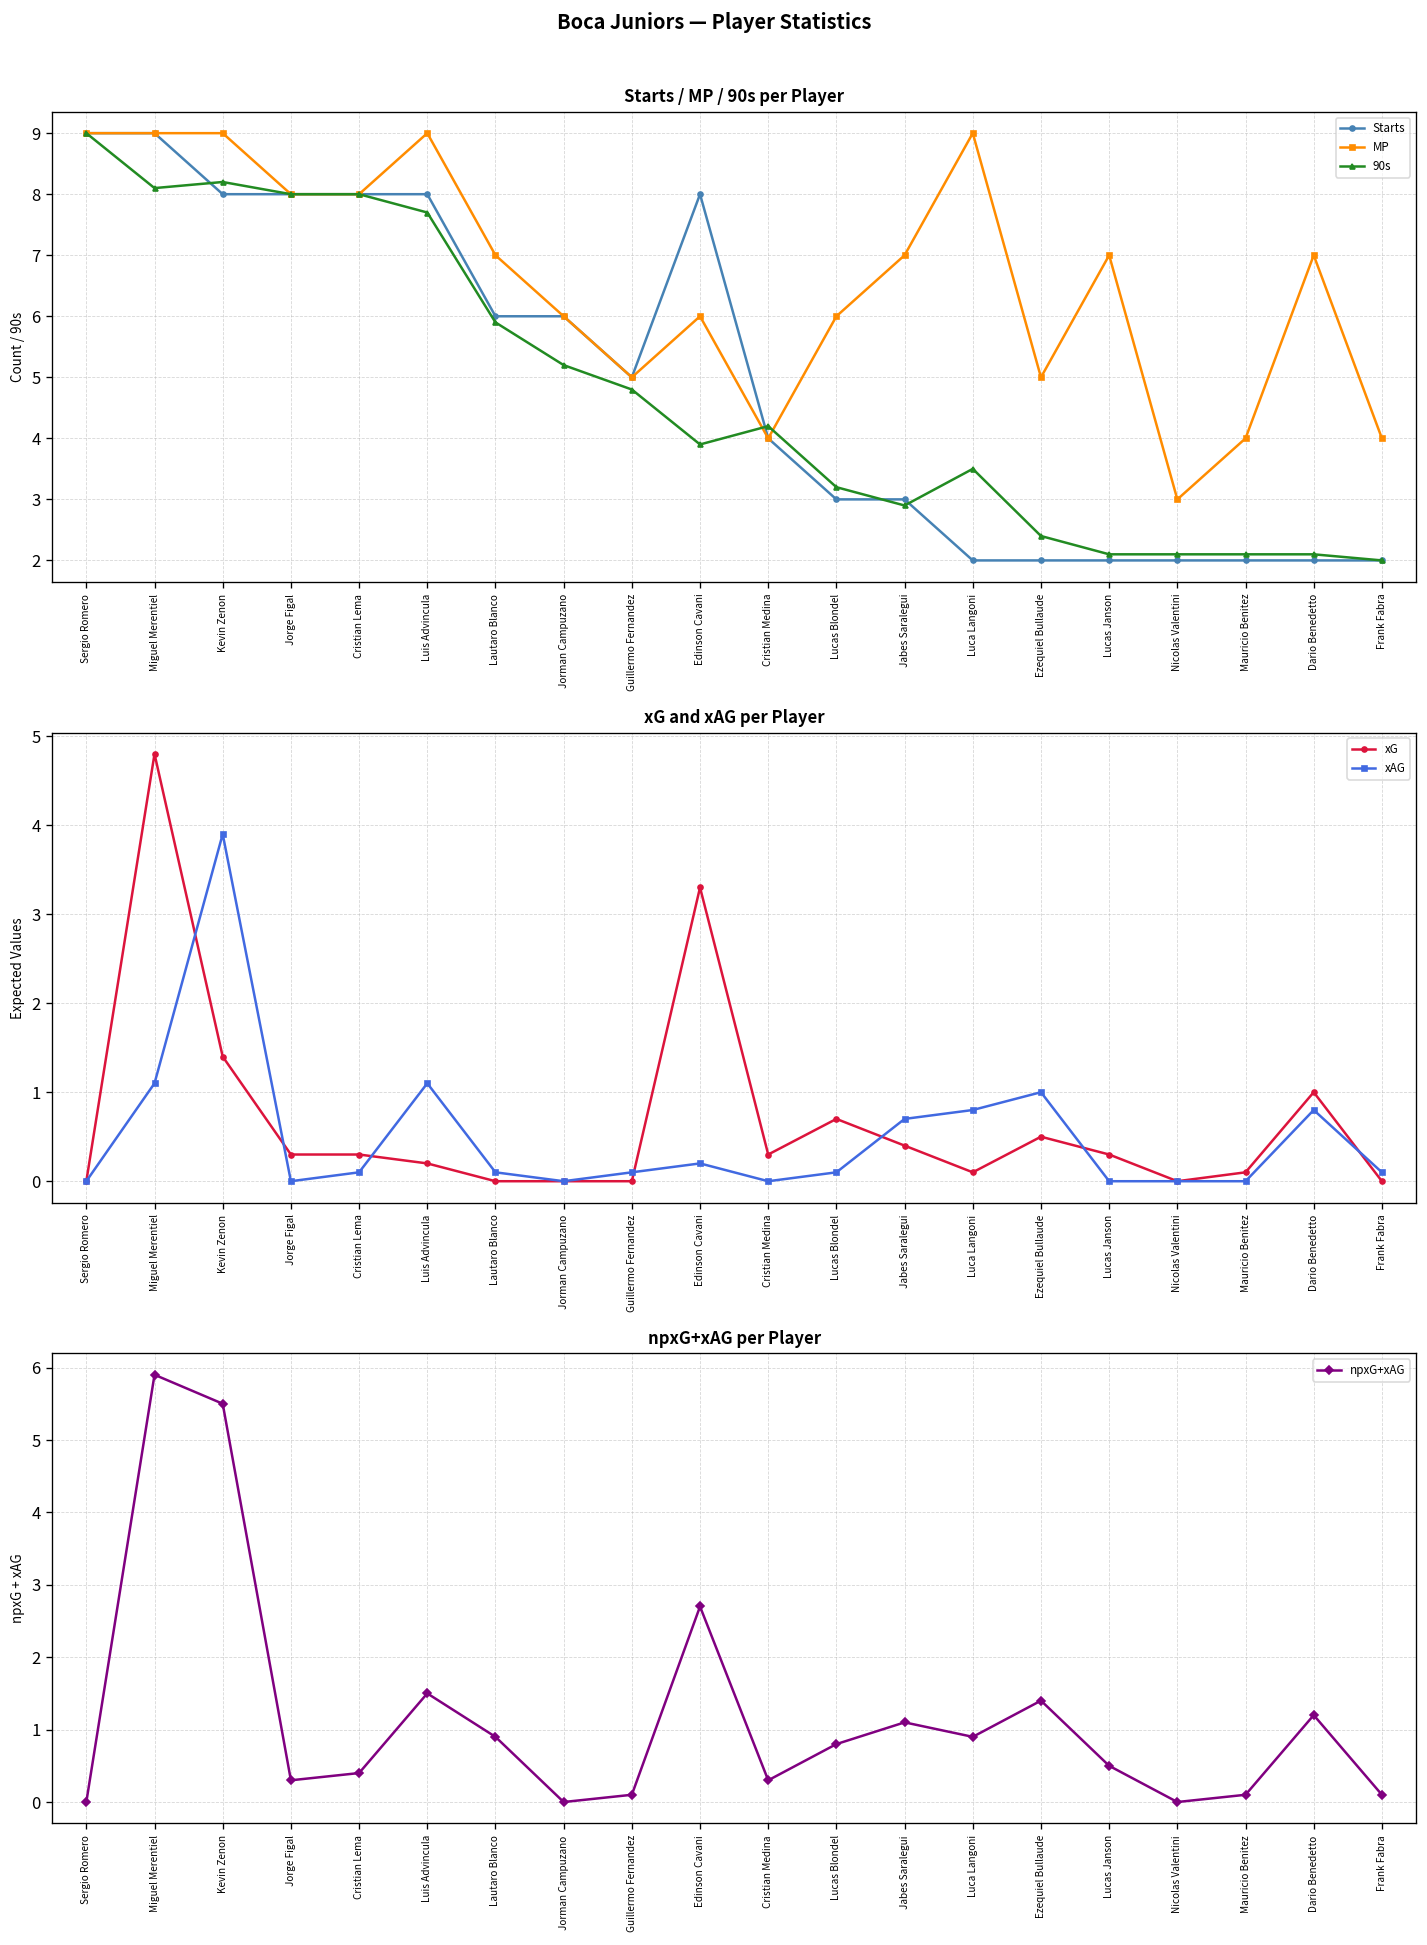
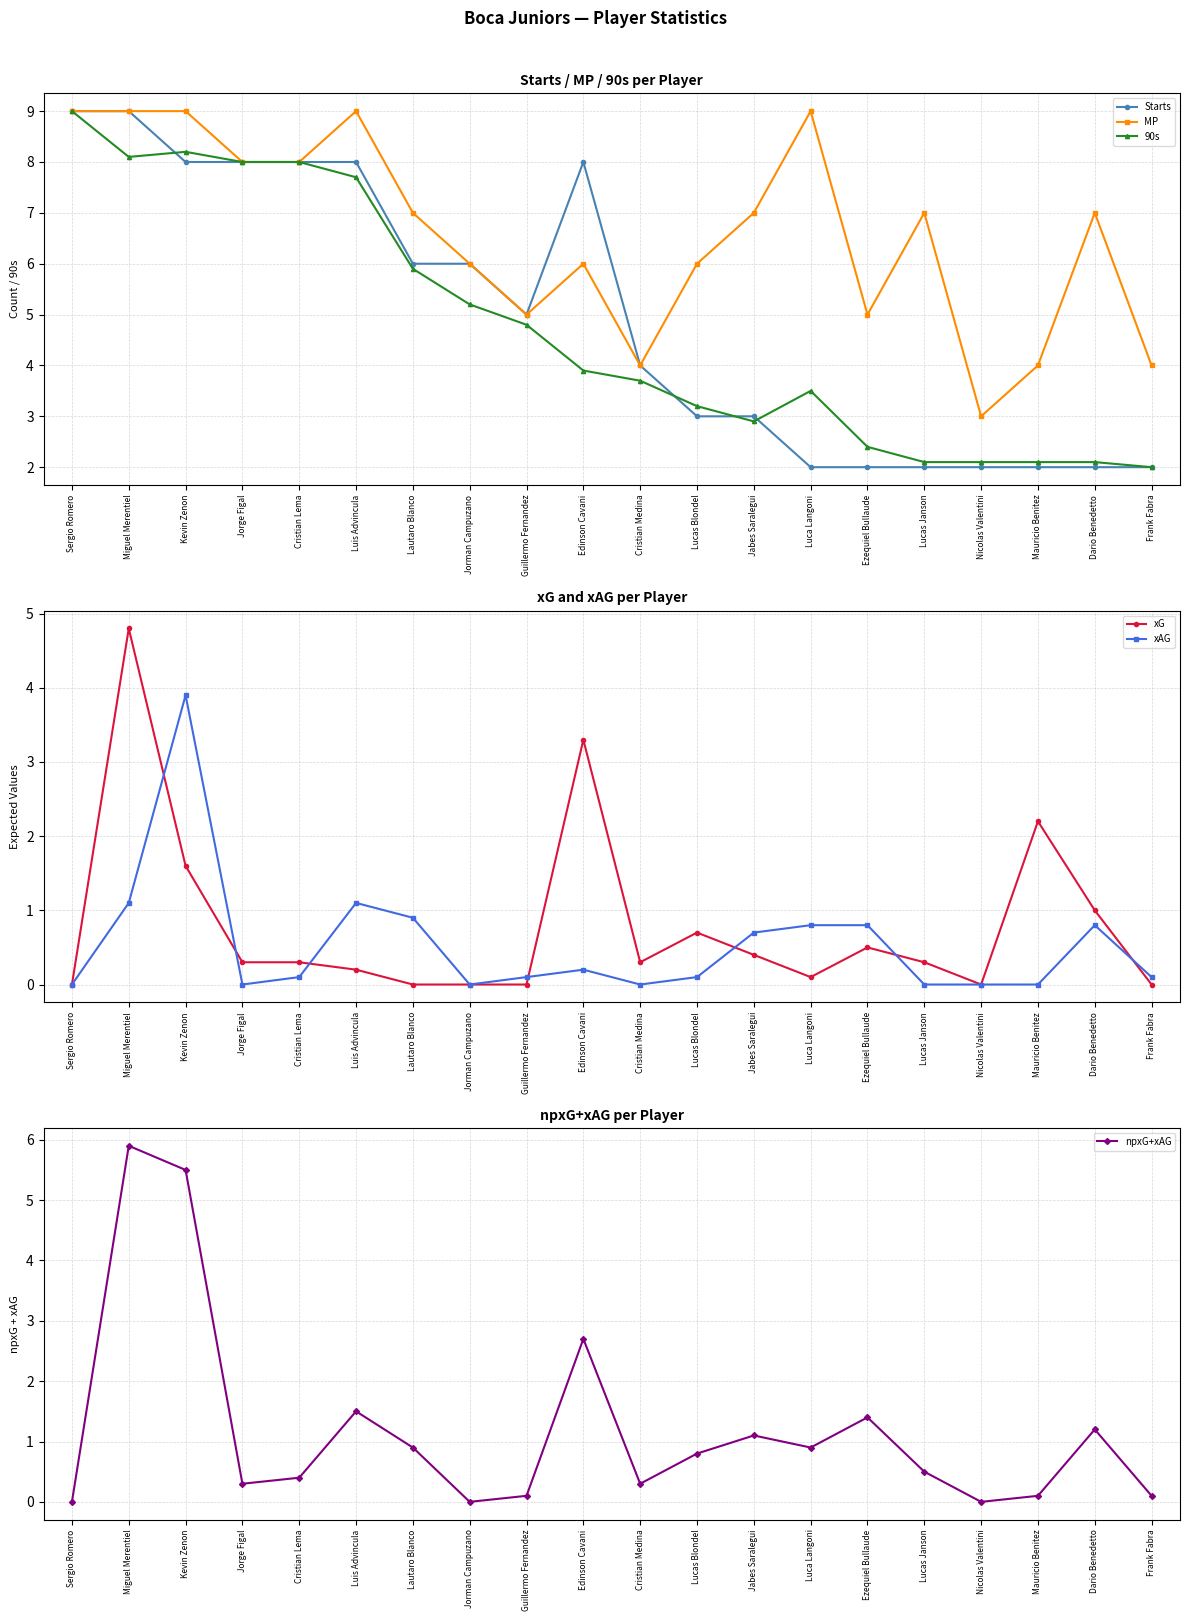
  {
    "Starts / MP / 90s per Player": {
      "Starts": {
        "Kevin Zenon": 8.0,
        "Luis Advincula": 8.0,
        "Lautaro Blanco": 6.0,
        "Edinson Cavani": 8.0,
        "Lucas Blondel": 3.0,
        "Jabes Saralegui": 3.0,
        "Luca Langoni": 2.0,
        "Ezequiel Bullaude": 2.0,
        "Lucas Janson": 2.0,
        "Nicolas Valentini": 2.0,
        "Mauricio Benitez": 2.0,
        "Dario Benedetto": 2.0
      },
      "MP": {
        "Kevin Zenon": 9.0,
        "Luis Advincula": 9.0,
        "Lautaro Blanco": 7.0,
        "Edinson Cavani": 6.0,
        "Lucas Blondel": 6.0,
        "Jabes Saralegui": 7.0,
        "Luca Langoni": 9.0,
        "Ezequiel Bullaude": 5.0,
        "Lucas Janson": 7.0,
        "Nicolas Valentini": 3.0,
        "Mauricio Benitez": 4.0,
        "Dario Benedetto": 7.0,
        "Frank Fabra": 4.0
      },
      "90s": {
        "Miguel Merentiel": 8.1,
        "Kevin Zenon": 8.2,
        "Luis Advincula": 7.7,
        "Lautaro Blanco": 5.9,
        "Jorman Campuzano": 5.2,
        "Guillermo Fernandez": 4.8,
        "Edinson Cavani": 3.9,
-       "Cristian Medina": 4.2,
+       "Cristian Medina": 3.7,
        "Lucas Blondel": 3.2,
        "Jabes Saralegui": 2.9,
        "Luca Langoni": 3.5,
        "Ezequiel Bullaude": 2.4,
        "Lucas Janson": 2.1,
        "Nicolas Valentini": 2.1,
        "Mauricio Benitez": 2.1,
        "Dario Benedetto": 2.1
      }
    },
    "xG and xAG per Player": {
      "xG": {
        "Miguel Merentiel": 4.8,
-       "Kevin Zenon": 1.4,
+       "Kevin Zenon": 1.6,
        "Jorge Figal": 0.3,
        "Cristian Lema": 0.3,
        "Luis Advincula": 0.2,
        "Lautaro Blanco": 0.0,
        "Guillermo Fernandez": 0.0,
        "Edinson Cavani": 3.3,
        "Cristian Medina": 0.3,
        "Lucas Blondel": 0.7,
        "Jabes Saralegui": 0.4,
        "Luca Langoni": 0.1,
        "Ezequiel Bullaude": 0.5,
        "Lucas Janson": 0.3,
-       "Mauricio Benitez": 0.1,
+       "Mauricio Benitez": 2.2,
        "Dario Benedetto": 1.0,
        "Frank Fabra": 0.0
      },
      "xAG": {
        "Miguel Merentiel": 1.1,
        "Kevin Zenon": 3.9,
        "Jorge Figal": 0.0,
        "Cristian Lema": 0.1,
        "Luis Advincula": 1.1,
-       "Lautaro Blanco": 0.1,
+       "Lautaro Blanco": 0.9,
        "Guillermo Fernandez": 0.1,
        "Edinson Cavani": 0.2,
        "Cristian Medina": 0.0,
        "Lucas Blondel": 0.1,
        "Jabes Saralegui": 0.7,
        "Luca Langoni": 0.8,
-       "Ezequiel Bullaude": 1.0,
+       "Ezequiel Bullaude": 0.8,
        "Lucas Janson": 0.0,
        "Mauricio Benitez": 0.0,
        "Dario Benedetto": 0.8,
        "Frank Fabra": 0.1
      }
    },
    "npxG+xAG per Player": {
      "Sergio Romero": 0.0,
      "Miguel Merentiel": 5.9,
      "Kevin Zenon": 5.5,
      "Jorge Figal": 0.3,
      "Cristian Lema": 0.4,
      "Luis Advincula": 1.5,
      "Lautaro Blanco": 0.9,
      "Jorman Campuzano": 0.0,
      "Guillermo Fernandez": 0.1,
      "Edinson Cavani": 2.7,
      "Cristian Medina": 0.3,
      "Lucas Blondel": 0.8,
      "Jabes Saralegui": 1.1,
      "Luca Langoni": 0.9,
      "Ezequiel Bullaude": 1.4,
      "Lucas Janson": 0.5,
      "Nicolas Valentini": 0.0,
      "Mauricio Benitez": 0.1,
      "Dario Benedetto": 1.2,
      "Frank Fabra": 0.1
    }
  }
